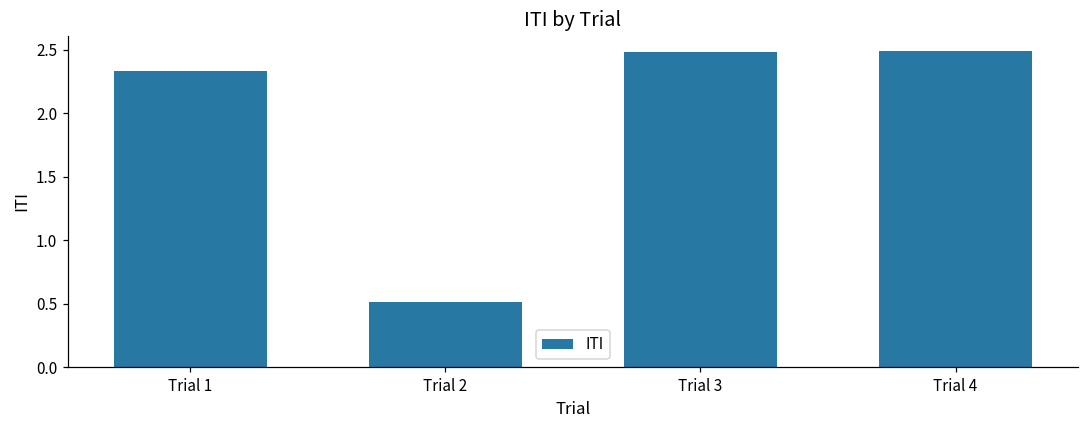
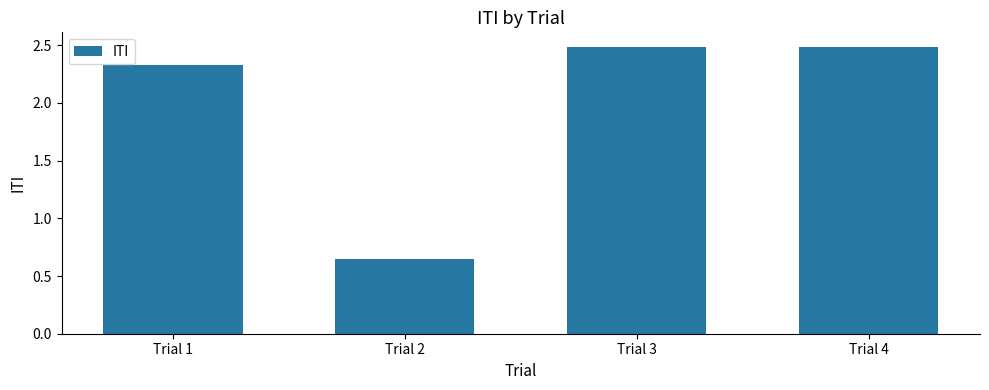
  {
    "Trial 1": 2.33,
-   "Trial 2": 0.51,
+   "Trial 2": 0.64,
    "Trial 3": 2.48,
    "Trial 4": 2.49
  }
